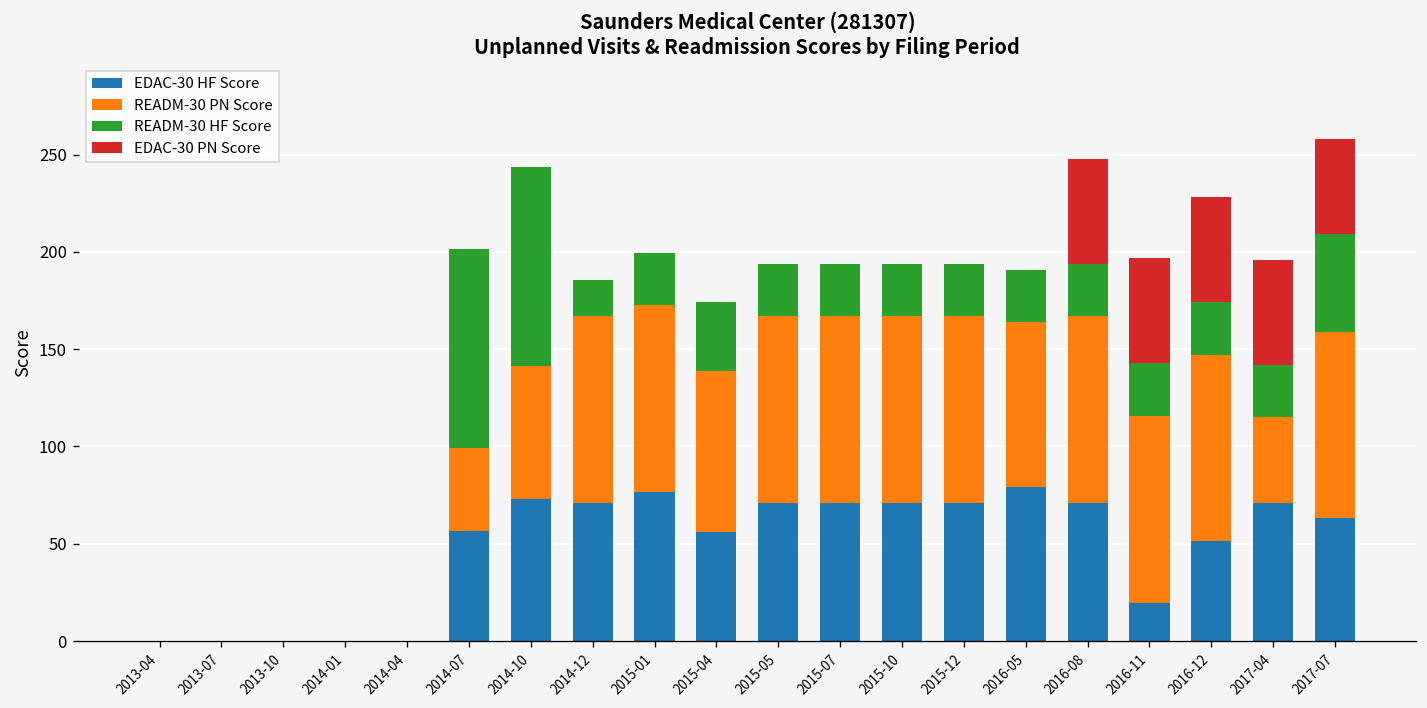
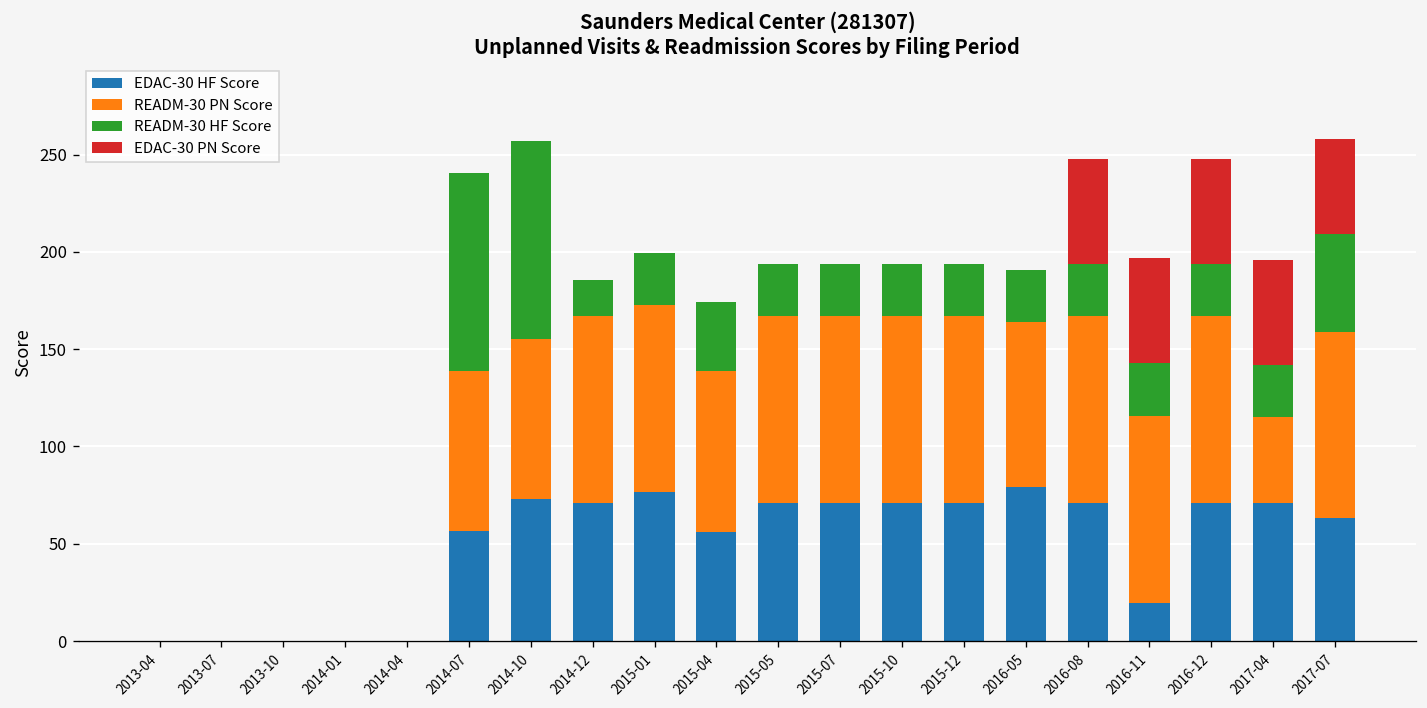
  {
    "EDAC-30 HF Score": {
      "2013-04": 0,
      "2013-07": 0,
      "2013-10": 0,
      "2014-01": 0,
      "2014-04": 0,
      "2014-07": 57,
      "2014-10": 73,
      "2014-12": 71,
      "2015-01": 77,
      "2015-04": 56,
      "2015-05": 71,
      "2015-07": 71,
      "2015-10": 71,
      "2015-12": 71,
      "2016-05": 79,
      "2016-08": 71,
      "2016-11": 20,
-     "2016-12": 51,
+     "2016-12": 71,
      "2017-04": 71,
      "2017-07": 63
    },
    "READM-30 PN Score": {
      "2013-04": 0,
      "2013-07": 0,
      "2013-10": 0,
      "2014-01": 0,
      "2014-04": 0,
-     "2014-07": 43,
-     "2014-10": 68,
+     "2014-07": 82,
+     "2014-10": 82,
      "2014-12": 96,
      "2015-01": 96,
      "2015-04": 83,
      "2015-05": 96,
      "2015-07": 96,
      "2015-10": 96,
      "2015-12": 96,
      "2016-05": 85,
      "2016-08": 96,
      "2016-11": 96,
      "2016-12": 96,
      "2017-04": 44,
      "2017-07": 96
    },
    "READM-30 HF Score": {
      "2013-04": 0,
      "2013-07": 0,
      "2013-10": 0,
      "2014-01": 0,
      "2014-04": 0,
      "2014-07": 102,
      "2014-10": 102,
      "2014-12": 19,
      "2015-01": 27,
      "2015-04": 35,
      "2015-05": 27,
      "2015-07": 27,
      "2015-10": 27,
      "2015-12": 27,
      "2016-05": 27,
      "2016-08": 27,
      "2016-11": 27,
      "2016-12": 27,
      "2017-04": 27,
      "2017-07": 50
    },
    "EDAC-30 PN Score": {
      "2013-04": 0,
      "2013-07": 0,
      "2013-10": 0,
      "2014-01": 0,
      "2014-04": 0,
      "2014-07": 0,
      "2014-10": 0,
      "2014-12": 0,
      "2015-01": 0,
      "2015-04": 0,
      "2015-05": 0,
      "2015-07": 0,
      "2015-10": 0,
      "2015-12": 0,
      "2016-05": 0,
      "2016-08": 54,
      "2016-11": 54,
      "2016-12": 54,
      "2017-04": 54,
      "2017-07": 49
    }
  }
